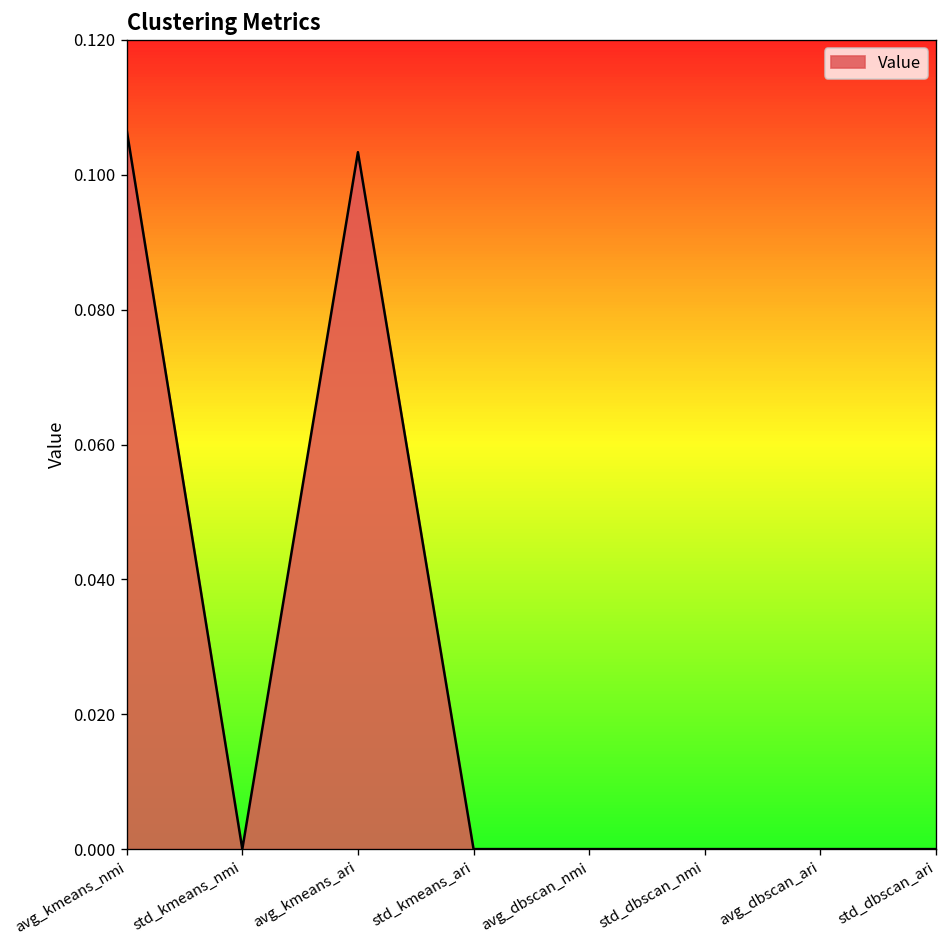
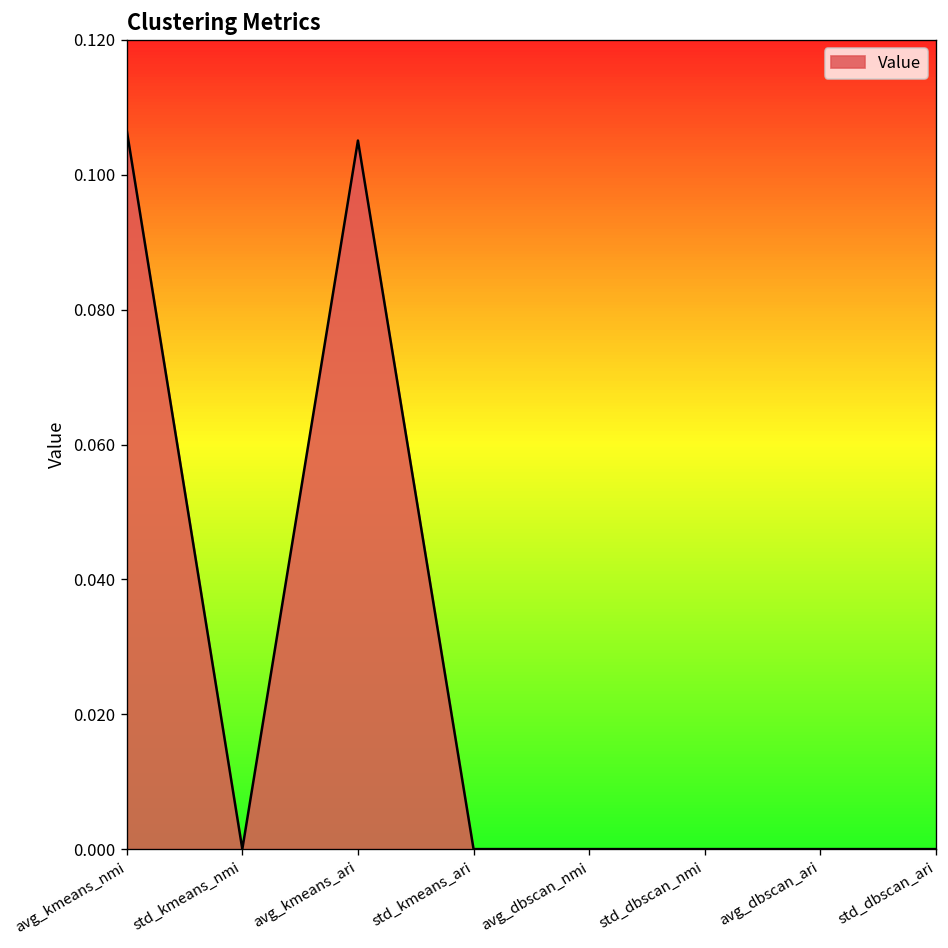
  {
    "avg_kmeans_nmi": 0.107,
    "std_kmeans_nmi": 0.000,
-   "avg_kmeans_ari": 0.103,
+   "avg_kmeans_ari": 0.105,
    "std_kmeans_ari": 0.000,
    "avg_dbscan_nmi": 0.000,
    "std_dbscan_nmi": 0.000,
    "avg_dbscan_ari": 0.000,
    "std_dbscan_ari": 0.000
  }
